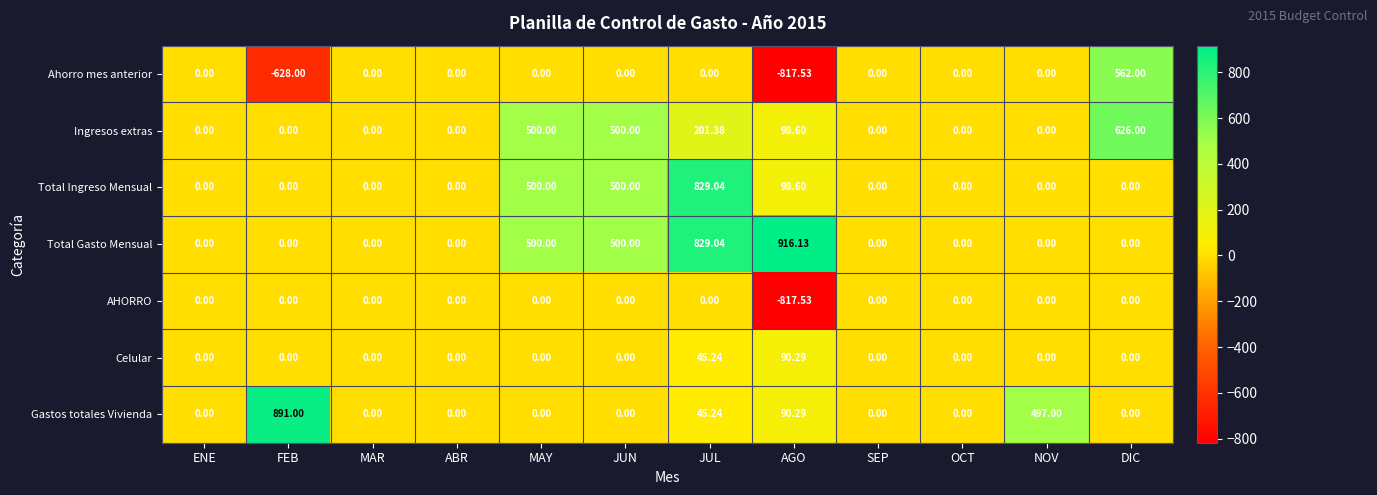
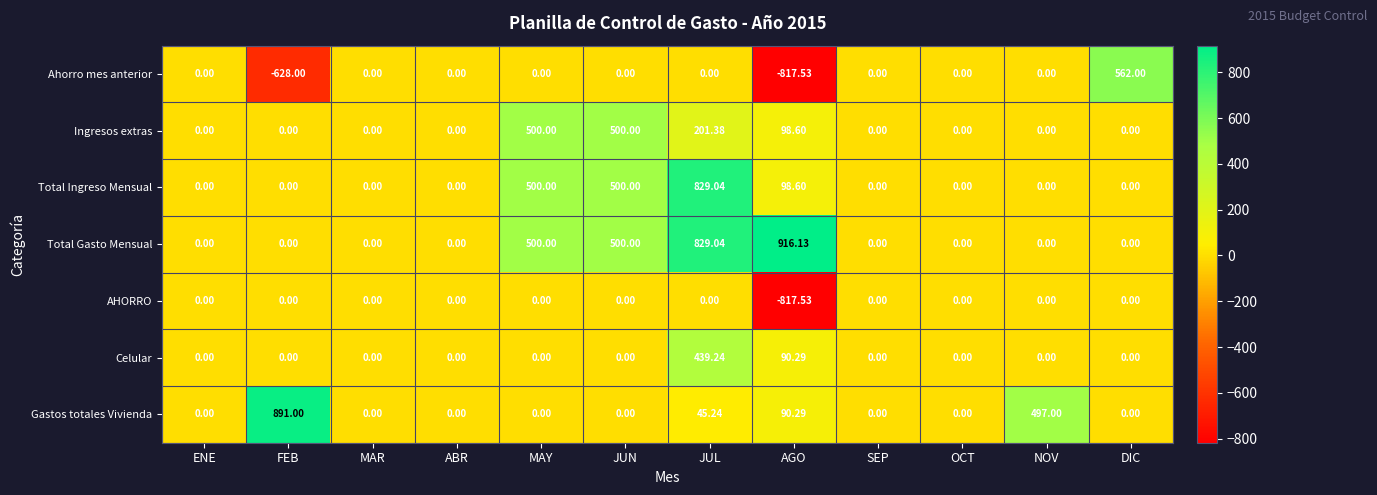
  {
    "Ahorro mes anterior": {
      "ENE": 0.00,
      "FEB": -628.00,
      "MAR": 0.00,
      "ABR": 0.00,
      "MAY": 0.00,
      "JUN": 0.00,
      "JUL": 0.00,
      "AGO": -817.53,
      "SEP": 0.00,
      "OCT": 0.00,
      "NOV": 0.00,
      "DIC": 562.00
    },
    "Ingresos extras": {
      "ENE": 0.00,
      "FEB": 0.00,
      "MAR": 0.00,
      "ABR": 0.00,
      "MAY": 500.00,
      "JUN": 500.00,
      "JUL": 201.38,
      "AGO": 98.60,
      "SEP": 0.00,
      "OCT": 0.00,
      "NOV": 0.00,
-     "DIC": 626.00
+     "DIC": 0.00
    },
    "Total Ingreso Mensual": {
      "ENE": 0.00,
      "FEB": 0.00,
      "MAR": 0.00,
      "ABR": 0.00,
      "MAY": 500.00,
      "JUN": 500.00,
      "JUL": 829.04,
      "AGO": 98.60,
      "SEP": 0.00,
      "OCT": 0.00,
      "NOV": 0.00,
      "DIC": 0.00
    },
    "Total Gasto Mensual": {
      "ENE": 0.00,
      "FEB": 0.00,
      "MAR": 0.00,
      "ABR": 0.00,
      "MAY": 500.00,
      "JUN": 500.00,
      "JUL": 829.04,
      "AGO": 916.13,
      "SEP": 0.00,
      "OCT": 0.00,
      "NOV": 0.00,
      "DIC": 0.00
    },
    "AHORRO": {
      "ENE": 0.00,
      "FEB": 0.00,
      "MAR": 0.00,
      "ABR": 0.00,
      "MAY": 0.00,
      "JUN": 0.00,
      "JUL": 0.00,
      "AGO": -817.53,
      "SEP": 0.00,
      "OCT": 0.00,
      "NOV": 0.00,
      "DIC": 0.00
    },
    "Celular": {
      "ENE": 0.00,
      "FEB": 0.00,
      "MAR": 0.00,
      "ABR": 0.00,
      "MAY": 0.00,
      "JUN": 0.00,
-     "JUL": 45.24,
+     "JUL": 439.24,
      "AGO": 90.29,
      "SEP": 0.00,
      "OCT": 0.00,
      "NOV": 0.00,
      "DIC": 0.00
    },
    "Gastos totales Vivienda": {
      "ENE": 0.00,
      "FEB": 891.00,
      "MAR": 0.00,
      "ABR": 0.00,
      "MAY": 0.00,
      "JUN": 0.00,
      "JUL": 45.24,
      "AGO": 90.29,
      "SEP": 0.00,
      "OCT": 0.00,
      "NOV": 497.00,
      "DIC": 0.00
    }
  }
